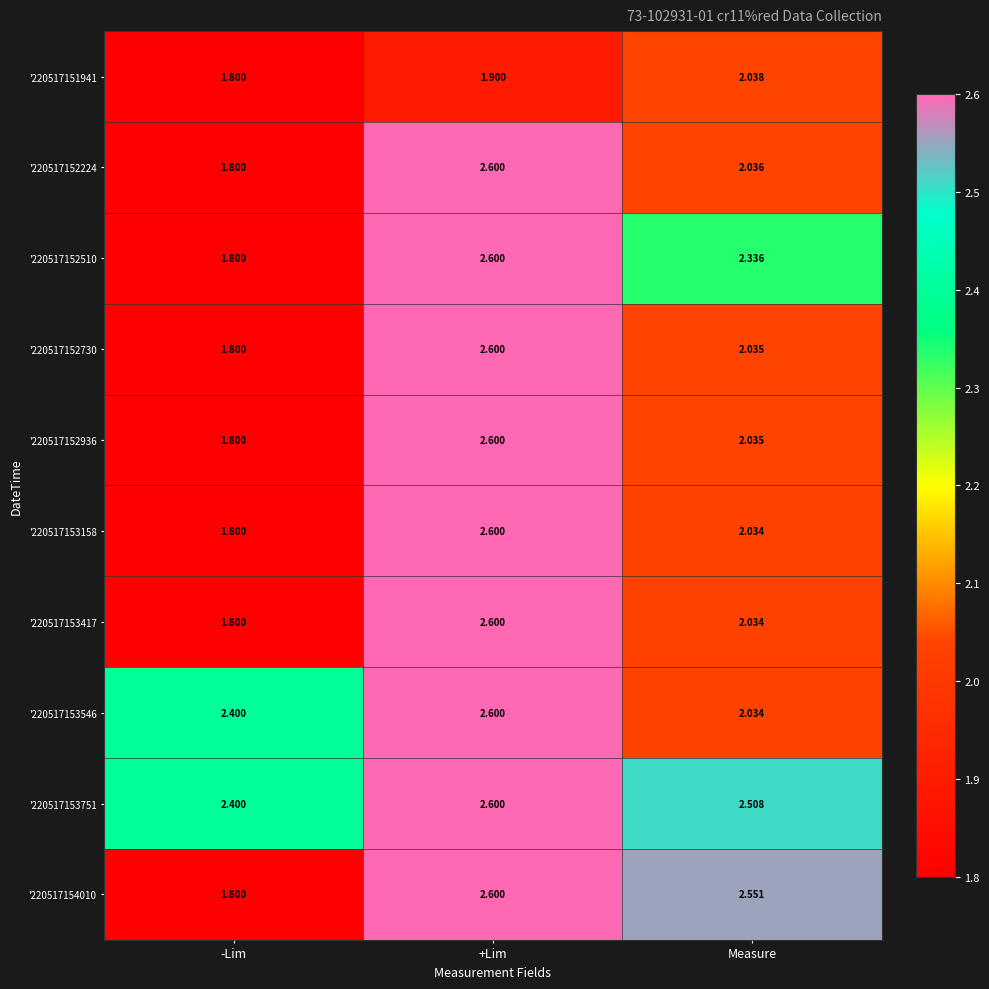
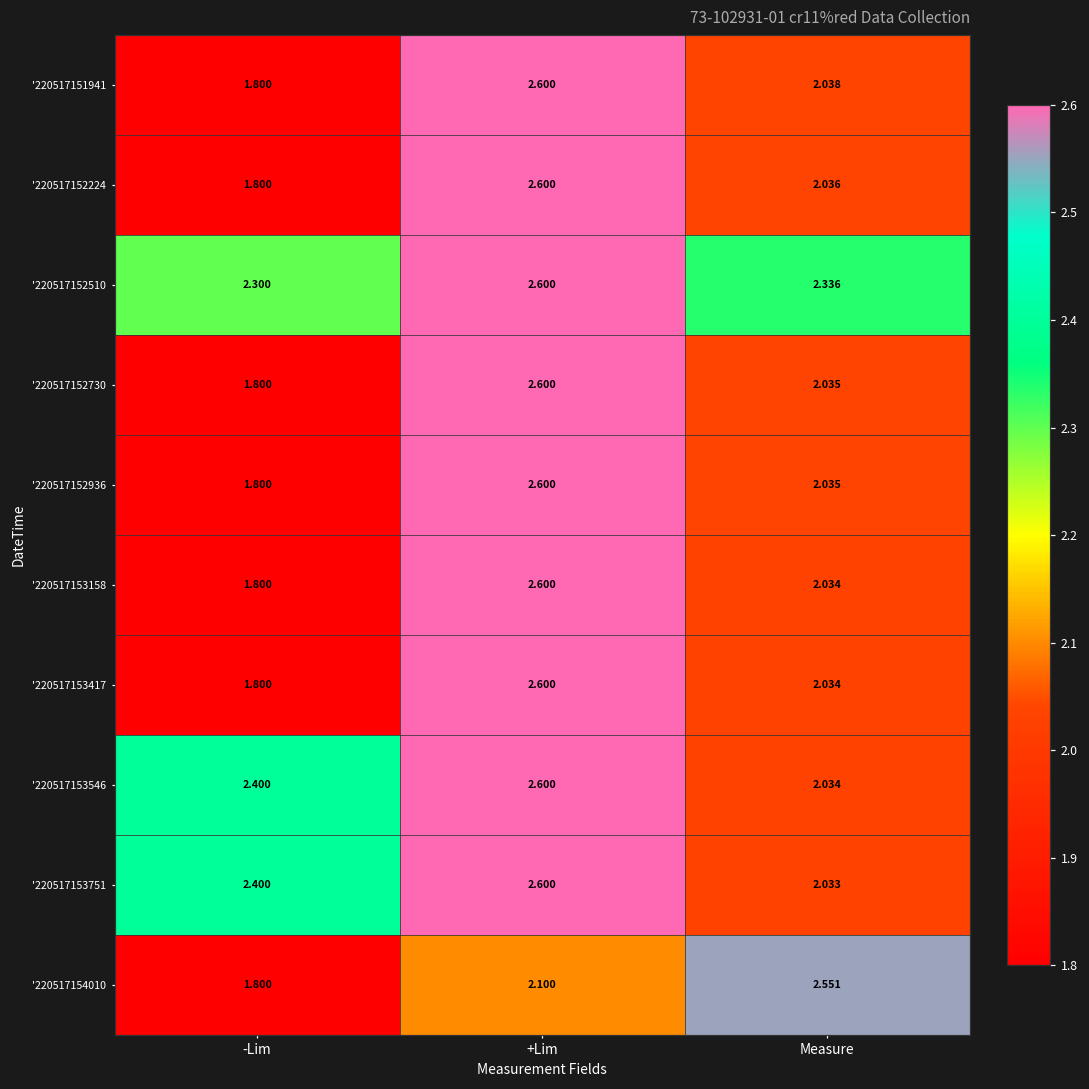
  {
    "'220517151941": {
      "-Lim": 1.800,
-     "+Lim": 1.900,
+     "+Lim": 2.600,
      "Measure": 2.038
    },
    "'220517152224": {
      "-Lim": 1.800,
      "+Lim": 2.600,
      "Measure": 2.036
    },
    "'220517152510": {
-     "-Lim": 1.800,
+     "-Lim": 2.300,
      "+Lim": 2.600,
      "Measure": 2.336
    },
    "'220517152730": {
      "-Lim": 1.800,
      "+Lim": 2.600,
      "Measure": 2.035
    },
    "'220517152936": {
      "-Lim": 1.800,
      "+Lim": 2.600,
      "Measure": 2.035
    },
    "'220517153158": {
      "-Lim": 1.800,
      "+Lim": 2.600,
      "Measure": 2.034
    },
    "'220517153417": {
      "-Lim": 1.800,
      "+Lim": 2.600,
      "Measure": 2.034
    },
    "'220517153546": {
      "-Lim": 2.400,
      "+Lim": 2.600,
      "Measure": 2.034
    },
    "'220517153751": {
      "-Lim": 2.400,
      "+Lim": 2.600,
-     "Measure": 2.508
+     "Measure": 2.033
    },
    "'220517154010": {
      "-Lim": 1.800,
-     "+Lim": 2.600,
+     "+Lim": 2.100,
      "Measure": 2.551
    }
  }
